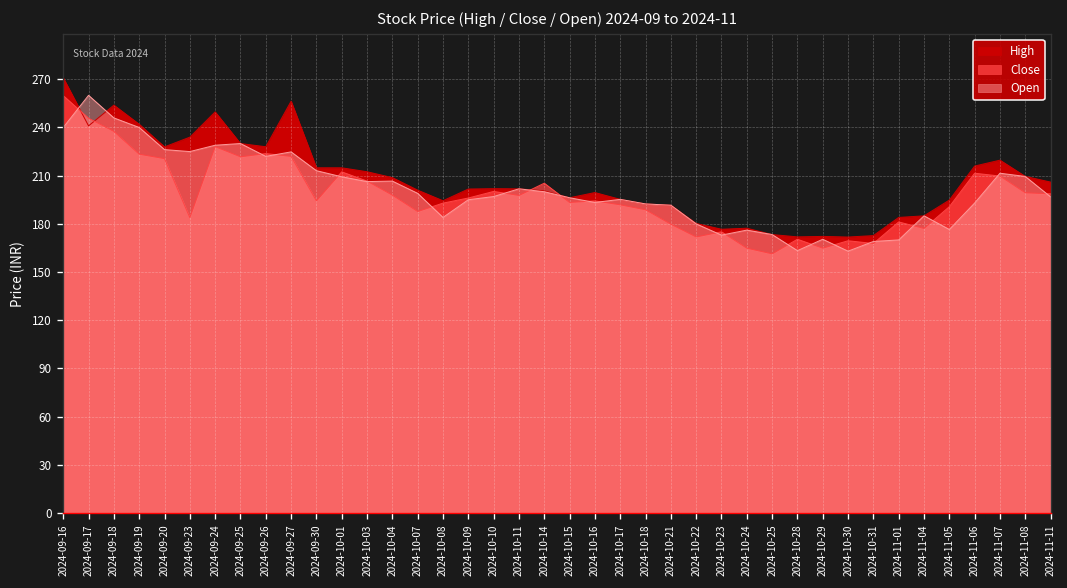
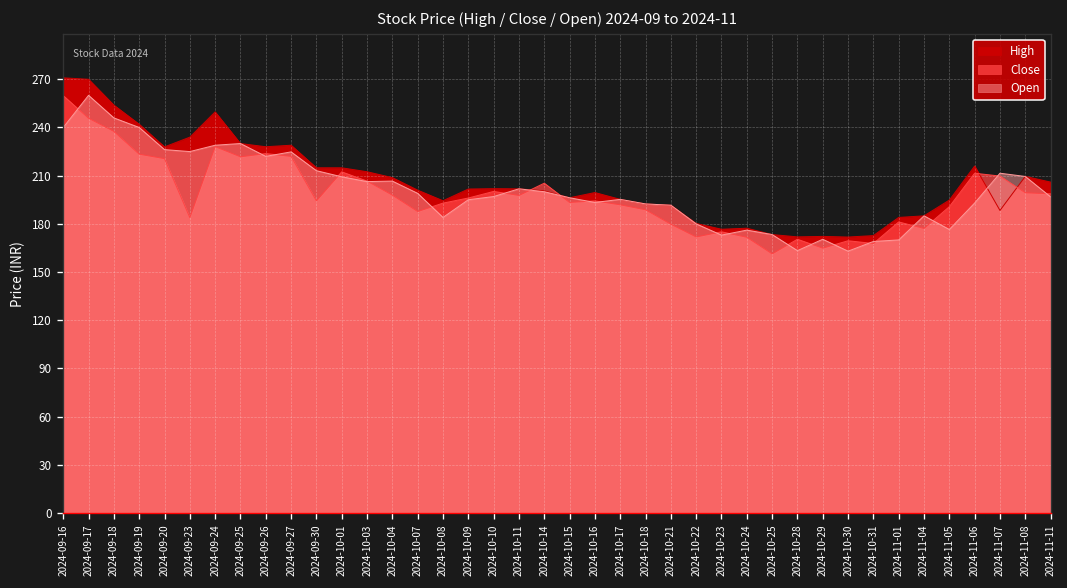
  {
    "High": {
      "2024-09-16": 271,
-     "2024-09-17": 241,
+     "2024-09-17": 270,
      "2024-09-18": 254,
      "2024-09-19": 242,
      "2024-09-23": 234,
      "2024-09-24": 250,
      "2024-09-26": 228,
-     "2024-09-27": 256,
+     "2024-09-27": 229,
      "2024-10-01": 215,
      "2024-10-03": 212,
      "2024-10-04": 209,
      "2024-10-07": 201,
      "2024-10-09": 202,
      "2024-10-16": 199,
      "2024-10-30": 172,
      "2024-10-31": 173,
      "2024-11-01": 184,
      "2024-11-05": 195,
      "2024-11-06": 216,
-     "2024-11-07": 220,
+     "2024-11-07": 188,
      "2024-11-11": 206
    },
    "Close": {
      "2024-09-16": 260,
      "2024-09-17": 246,
      "2024-09-18": 238,
      "2024-09-19": 223,
      "2024-09-20": 221,
      "2024-09-23": 184,
      "2024-09-25": 222,
      "2024-09-27": 222,
      "2024-09-30": 194,
      "2024-10-01": 212,
      "2024-10-04": 198,
      "2024-10-07": 188,
      "2024-10-11": 198,
      "2024-10-14": 205,
      "2024-10-15": 193,
      "2024-10-17": 192,
      "2024-10-18": 189,
      "2024-10-21": 180,
      "2024-10-22": 172,
-     "2024-10-24": 165,
+     "2024-10-24": 172,
      "2024-10-25": 161,
      "2024-10-29": 165,
      "2024-10-30": 169,
      "2024-11-01": 181,
      "2024-11-04": 177,
      "2024-11-05": 191,
      "2024-11-06": 212,
      "2024-11-08": 199,
      "2024-11-11": 199
    },
    "Open": {
      "2024-09-16": 240,
      "2024-09-17": 260,
      "2024-09-18": 246,
      "2024-09-19": 240,
      "2024-09-23": 225,
      "2024-09-27": 225,
      "2024-10-01": 209,
      "2024-10-04": 207,
      "2024-10-07": 199,
      "2024-10-08": 184,
      "2024-10-10": 197,
      "2024-10-23": 173,
      "2024-10-28": 163,
      "2024-10-30": 163,
      "2024-11-01": 170,
      "2024-11-05": 177,
      "2024-11-06": 193,
      "2024-11-11": 197
    }
  }
